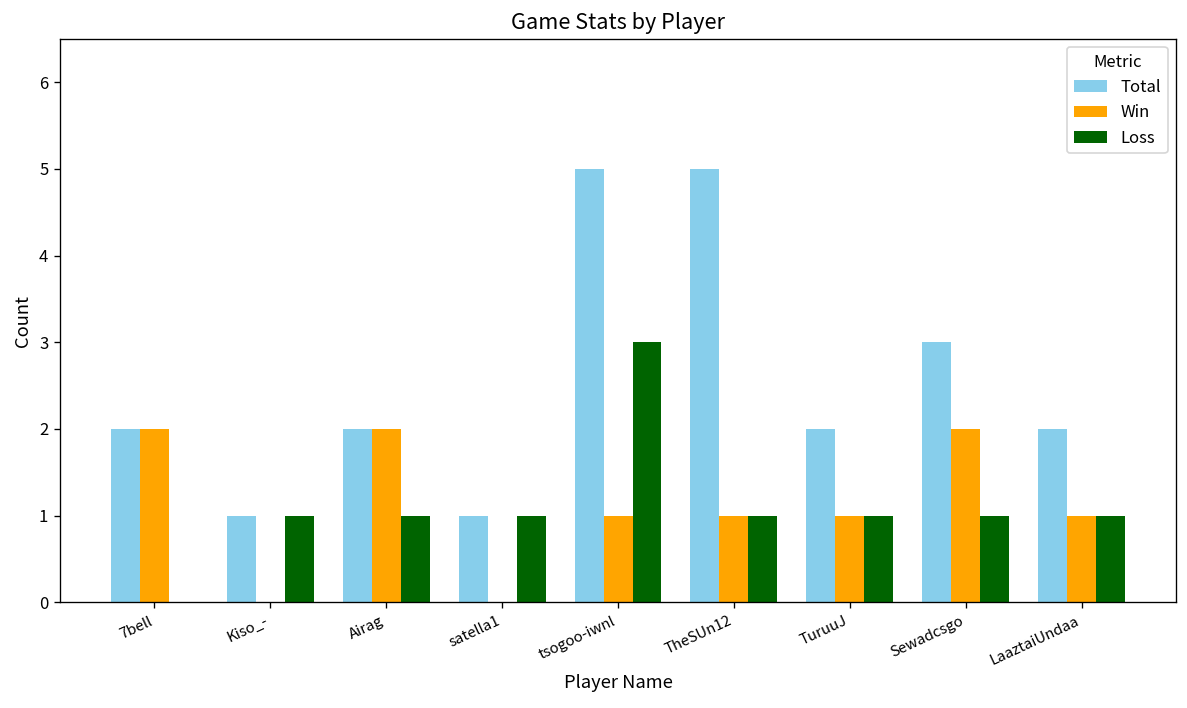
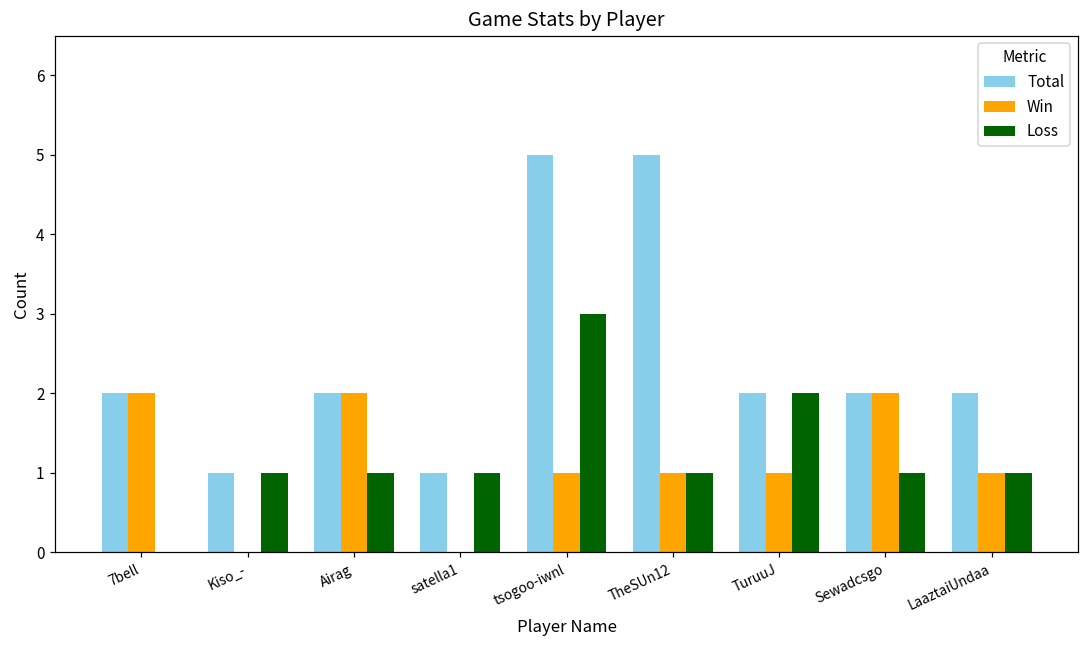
  {
    "Total": {
      "7bell": 2,
      "Kiso_-": 1,
      "Airag": 2,
      "satella1": 1,
      "tsogoo-iwnl": 5,
      "TheSUn12": 5,
      "TuruuJ": 2,
-     "Sewadcsgo": 3,
+     "Sewadcsgo": 2,
      "LaaztaiUndaa": 2
    },
    "Win": {
      "7bell": 2,
      "Kiso_-": 0,
      "Airag": 2,
      "satella1": 0,
      "tsogoo-iwnl": 1,
      "TheSUn12": 1,
      "TuruuJ": 1,
      "Sewadcsgo": 2,
      "LaaztaiUndaa": 1
    },
    "Loss": {
      "7bell": 0,
      "Kiso_-": 1,
      "Airag": 1,
      "satella1": 1,
      "tsogoo-iwnl": 3,
      "TheSUn12": 1,
-     "TuruuJ": 1,
+     "TuruuJ": 2,
      "Sewadcsgo": 1,
      "LaaztaiUndaa": 1
    }
  }
